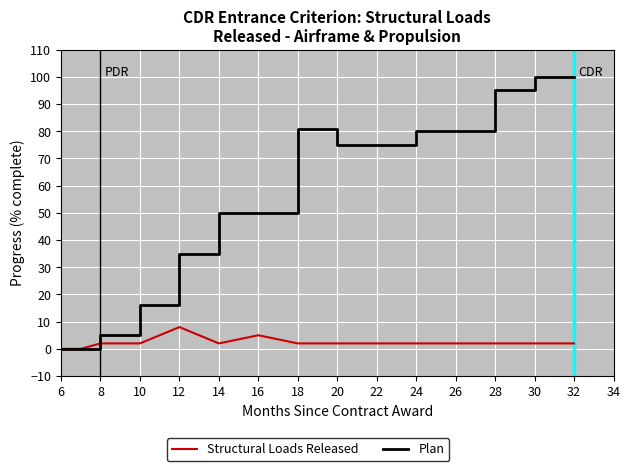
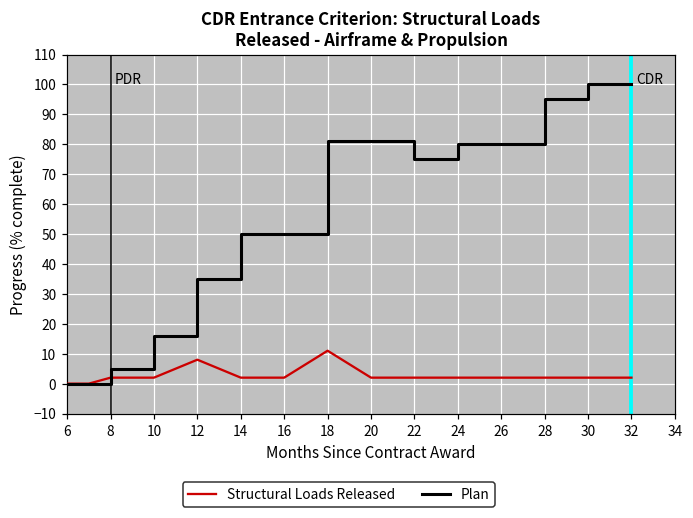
  {
    "Structural Loads Released": {
      "8": 2,
      "10": 2,
      "12": 8,
      "14": 2,
-     "16": 5,
-     "18": 2,
+     "16": 2,
+     "18": 11,
      "20": 2,
      "22": 2,
      "24": 2,
      "26": 2,
      "28": 2,
      "30": 2,
      "32": 2
    },
    "Plan": {
      "8": 5,
      "10": 16,
      "12": 35,
      "14": 50,
      "16": 50,
      "18": 81,
-     "20": 75,
+     "20": 81,
      "22": 75,
      "24": 80,
      "26": 80,
      "28": 95,
      "30": 100,
      "32": 100
    }
  }
